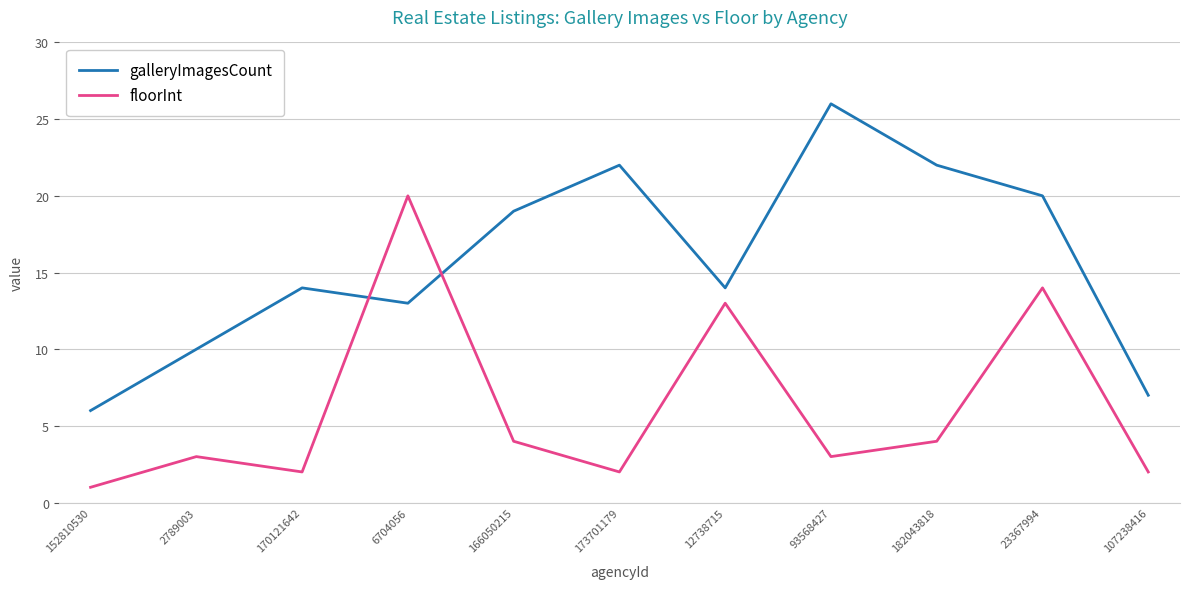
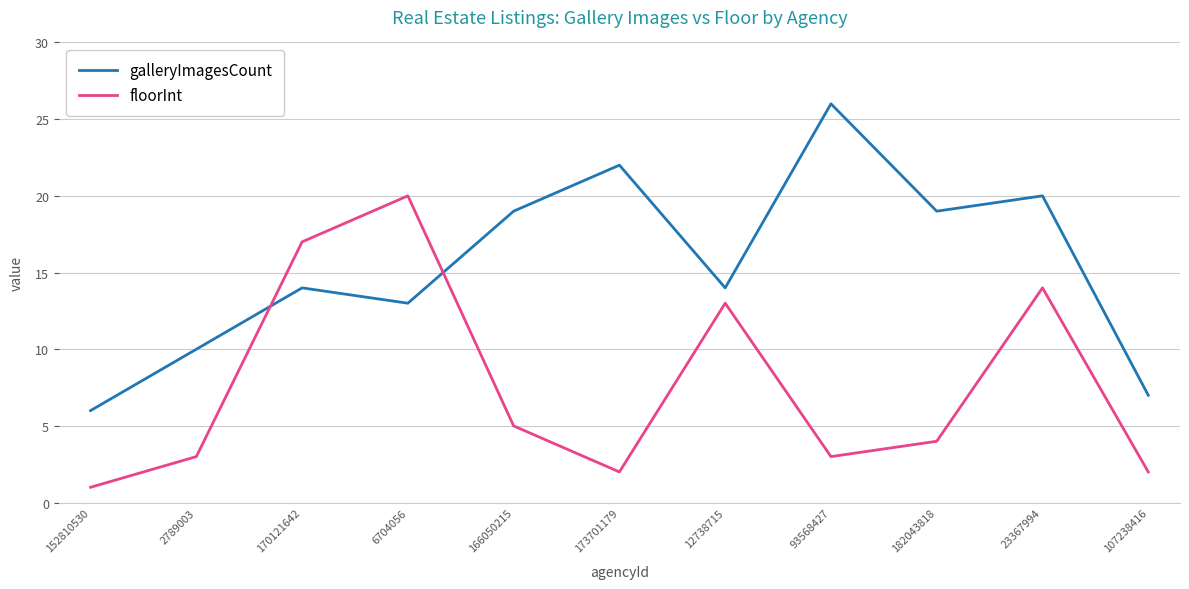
  {
    "galleryImagesCount": {
      "152810530": 6,
      "2789003": 10,
      "170121642": 14,
      "6704056": 13,
      "166050215": 19,
      "173701179": 22,
      "12738715": 14,
      "93568427": 26,
-     "182043818": 22,
+     "182043818": 19,
      "23367994": 20,
      "107238416": 7
    },
    "floorInt": {
      "152810530": 1,
      "2789003": 3,
-     "170121642": 2,
+     "170121642": 17,
      "6704056": 20,
-     "166050215": 4,
+     "166050215": 5,
      "173701179": 2,
      "12738715": 13,
      "93568427": 3,
      "182043818": 4,
      "23367994": 14,
      "107238416": 2
    }
  }
